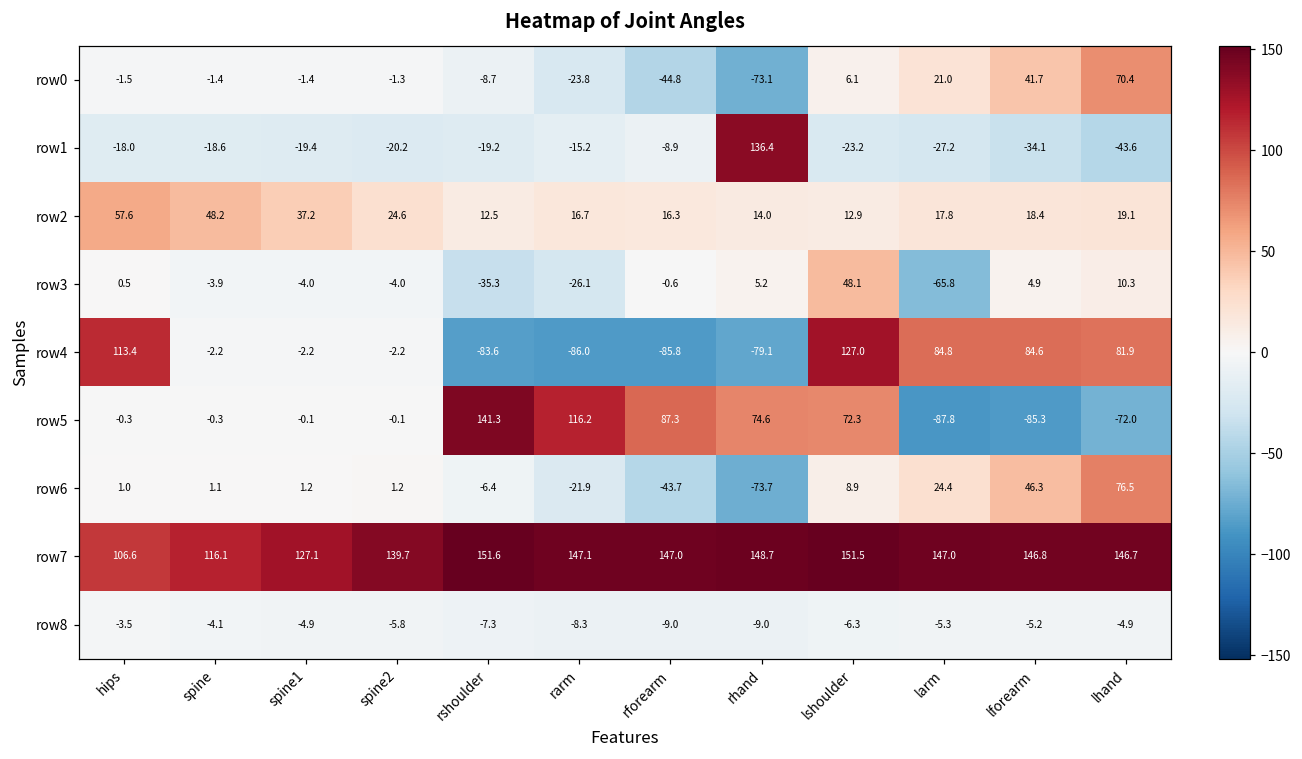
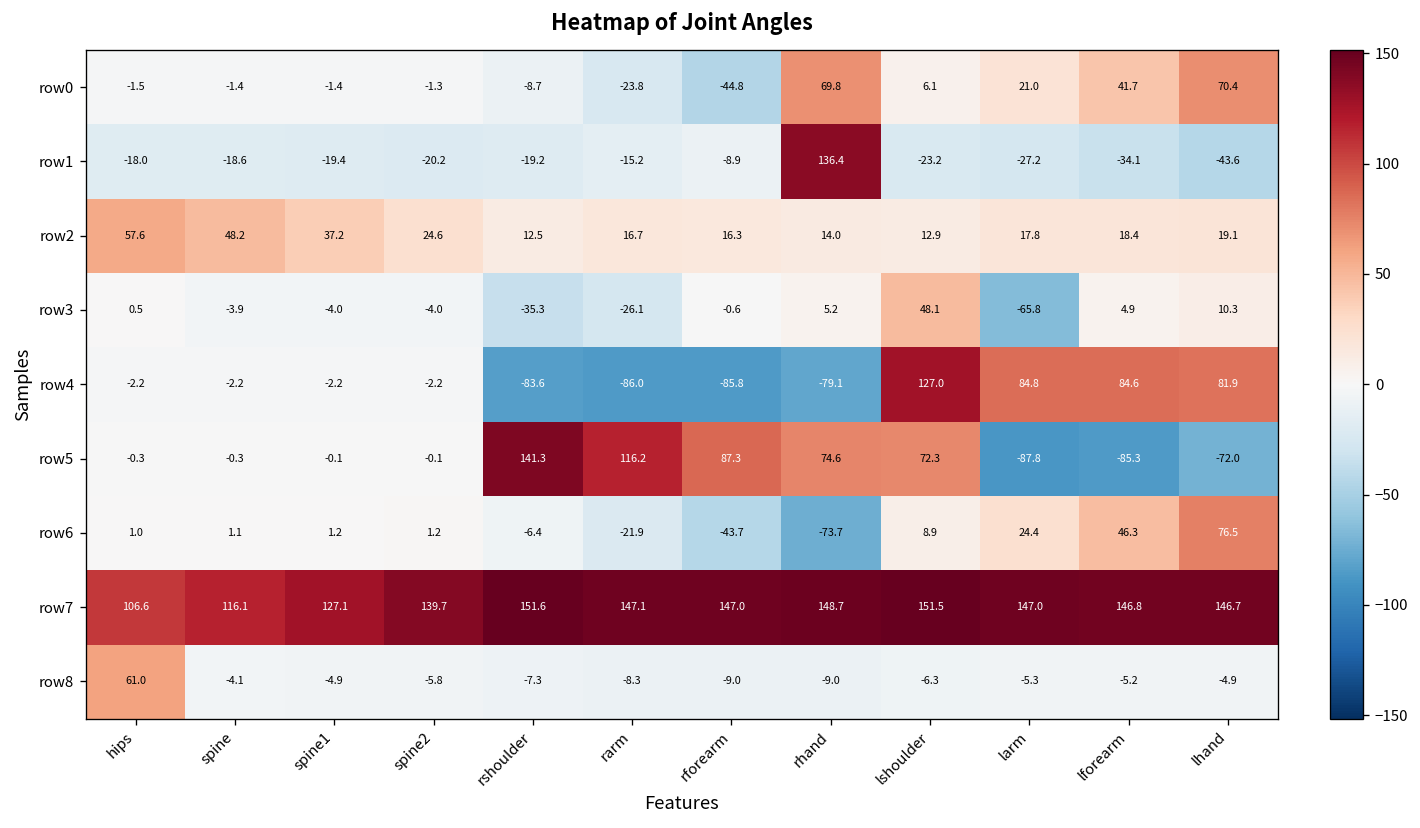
  {
    "row0": {
      "hips": -1.5,
      "spine": -1.4,
      "spine1": -1.4,
      "spine2": -1.3,
      "rshoulder": -8.7,
      "rarm": -23.8,
      "rforearm": -44.8,
-     "rhand": -73.1,
+     "rhand": 69.8,
      "lshoulder": 6.1,
      "larm": 21.0,
      "lforearm": 41.7,
      "lhand": 70.4
    },
    "row1": {
      "hips": -18.0,
      "spine": -18.6,
      "spine1": -19.4,
      "spine2": -20.2,
      "rshoulder": -19.2,
      "rarm": -15.2,
      "rforearm": -8.9,
      "rhand": 136.4,
      "lshoulder": -23.2,
      "larm": -27.2,
      "lforearm": -34.1,
      "lhand": -43.6
    },
    "row2": {
      "hips": 57.6,
      "spine": 48.2,
      "spine1": 37.2,
      "spine2": 24.6,
      "rshoulder": 12.5,
      "rarm": 16.7,
      "rforearm": 16.3,
      "rhand": 14.0,
      "lshoulder": 12.9,
      "larm": 17.8,
      "lforearm": 18.4,
      "lhand": 19.1
    },
    "row3": {
      "hips": 0.5,
      "spine": -3.9,
      "spine1": -4.0,
      "spine2": -4.0,
      "rshoulder": -35.3,
      "rarm": -26.1,
      "rforearm": -0.6,
      "rhand": 5.2,
      "lshoulder": 48.1,
      "larm": -65.8,
      "lforearm": 4.9,
      "lhand": 10.3
    },
    "row4": {
-     "hips": 113.4,
+     "hips": -2.2,
      "spine": -2.2,
      "spine1": -2.2,
      "spine2": -2.2,
      "rshoulder": -83.6,
      "rarm": -86.0,
      "rforearm": -85.8,
      "rhand": -79.1,
      "lshoulder": 127.0,
      "larm": 84.8,
      "lforearm": 84.6,
      "lhand": 81.9
    },
    "row5": {
      "hips": -0.3,
      "spine": -0.3,
      "spine1": -0.1,
      "spine2": -0.1,
      "rshoulder": 141.3,
      "rarm": 116.2,
      "rforearm": 87.3,
      "rhand": 74.6,
      "lshoulder": 72.3,
      "larm": -87.8,
      "lforearm": -85.3,
      "lhand": -72.0
    },
    "row6": {
      "hips": 1.0,
      "spine": 1.1,
      "spine1": 1.2,
      "spine2": 1.2,
      "rshoulder": -6.4,
      "rarm": -21.9,
      "rforearm": -43.7,
      "rhand": -73.7,
      "lshoulder": 8.9,
      "larm": 24.4,
      "lforearm": 46.3,
      "lhand": 76.5
    },
    "row7": {
      "hips": 106.6,
      "spine": 116.1,
      "spine1": 127.1,
      "spine2": 139.7,
      "rshoulder": 151.6,
      "rarm": 147.1,
      "rforearm": 147.0,
      "rhand": 148.7,
      "lshoulder": 151.5,
      "larm": 147.0,
      "lforearm": 146.8,
      "lhand": 146.7
    },
    "row8": {
-     "hips": -3.5,
+     "hips": 61.0,
      "spine": -4.1,
      "spine1": -4.9,
      "spine2": -5.8,
      "rshoulder": -7.3,
      "rarm": -8.3,
      "rforearm": -9.0,
      "rhand": -9.0,
      "lshoulder": -6.3,
      "larm": -5.3,
      "lforearm": -5.2,
      "lhand": -4.9
    }
  }
